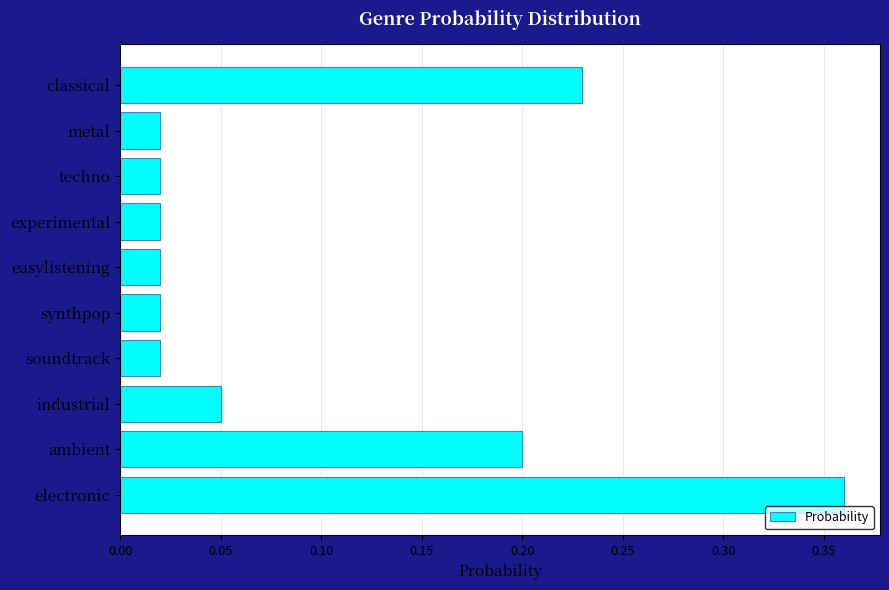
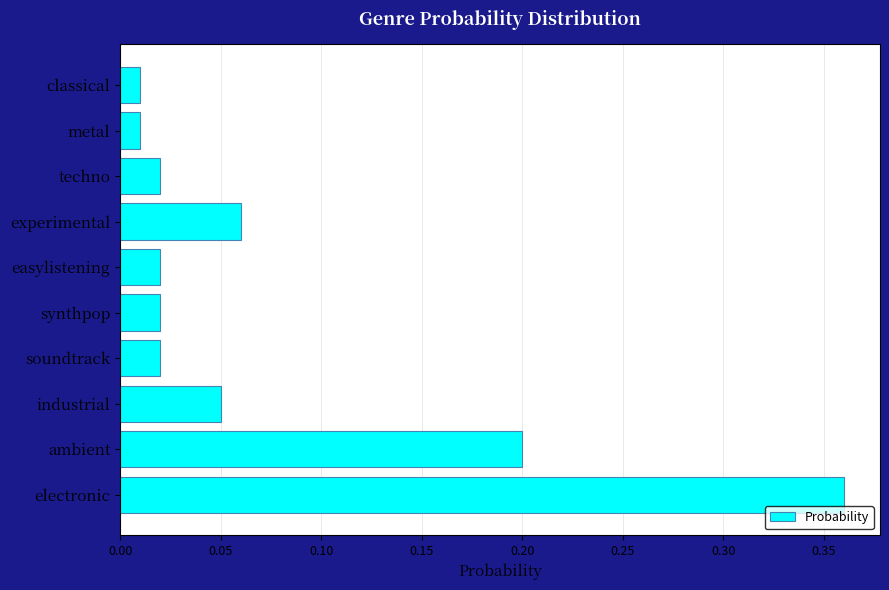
  {
-   "classical": 0.23,
-   "metal": 0.02,
+   "classical": 0.01,
+   "metal": 0.01,
    "techno": 0.02,
-   "experimental": 0.02,
+   "experimental": 0.06,
    "easylistening": 0.02,
    "synthpop": 0.02,
    "soundtrack": 0.02,
    "industrial": 0.05,
    "ambient": 0.20,
    "electronic": 0.36
  }
